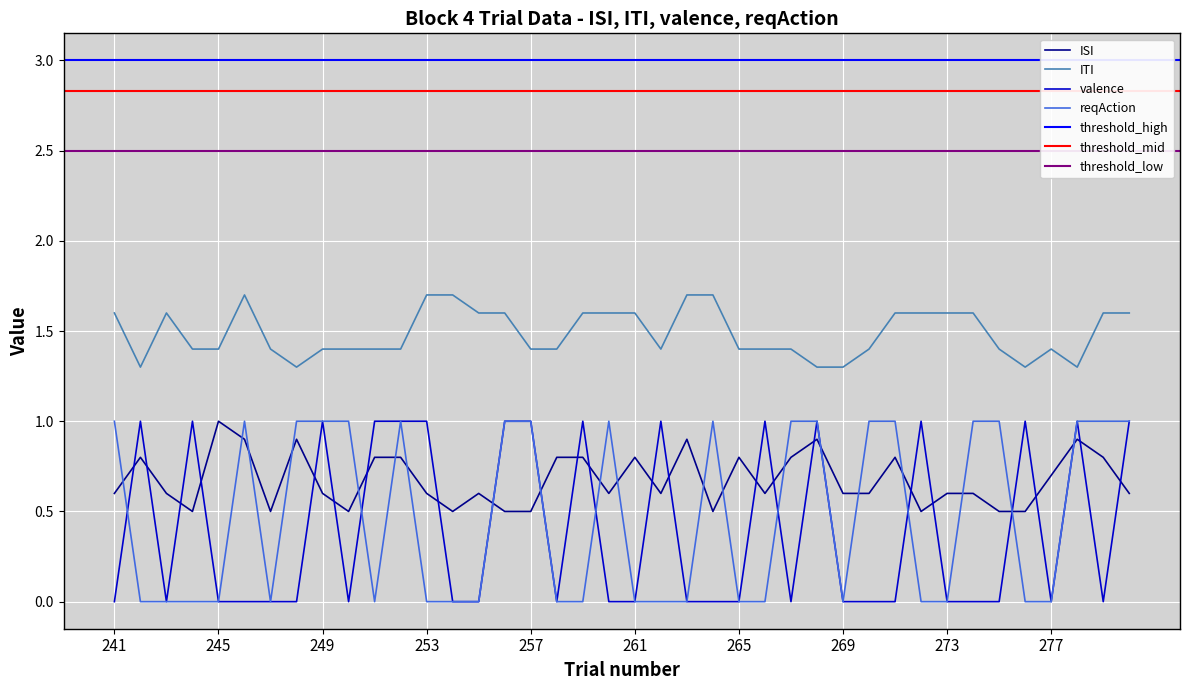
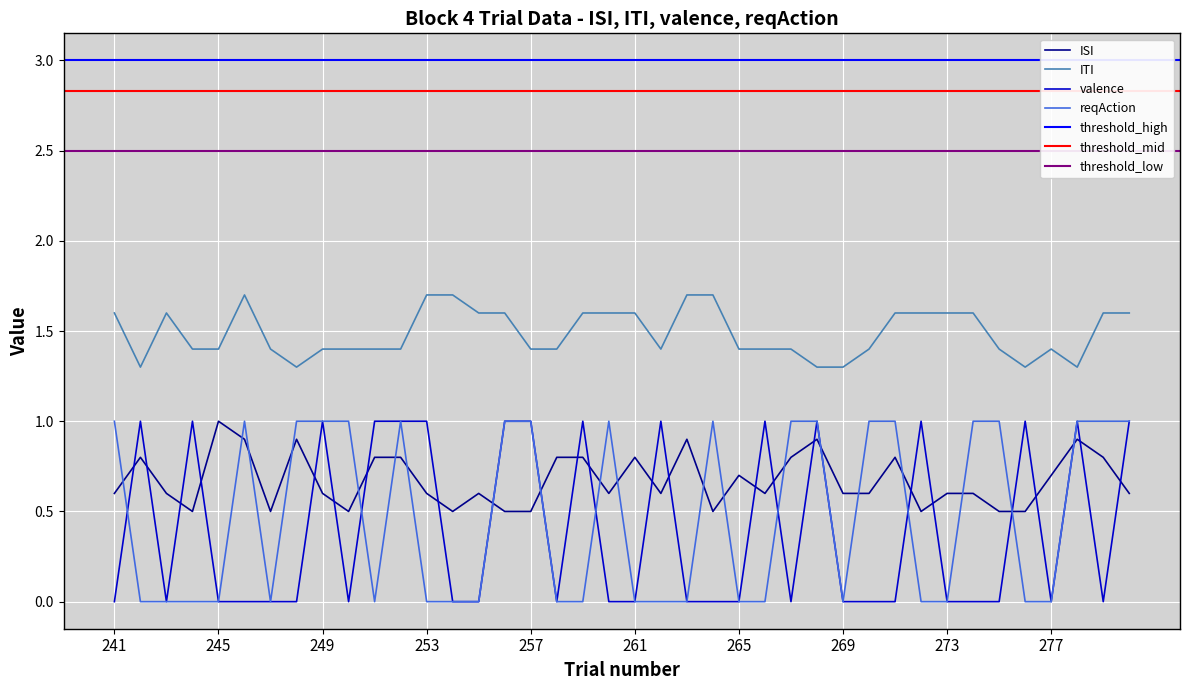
  {
    "ISI": {
      "241": 0.6,
      "245": 1.0,
      "249": 0.6,
      "253": 0.6,
      "257": 0.5,
      "261": 0.8,
-     "265": 0.8,
+     "265": 0.7,
      "269": 0.6,
      "273": 0.6,
      "277": 0.7
    },
    "valence": {
      "241": 0.0,
      "253": 1.0
    }
  }
